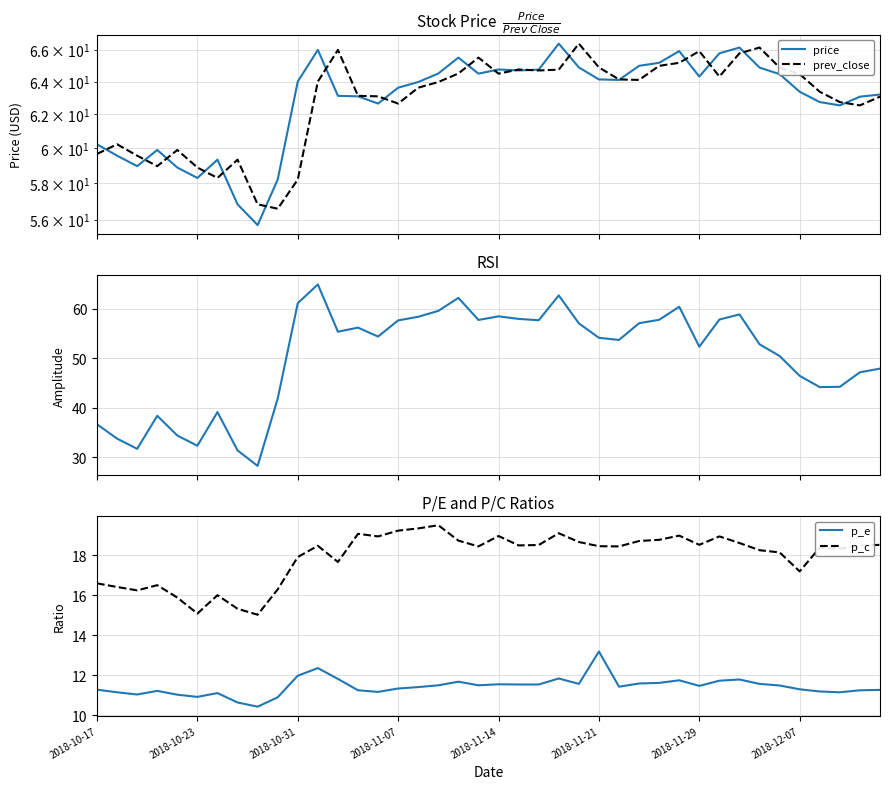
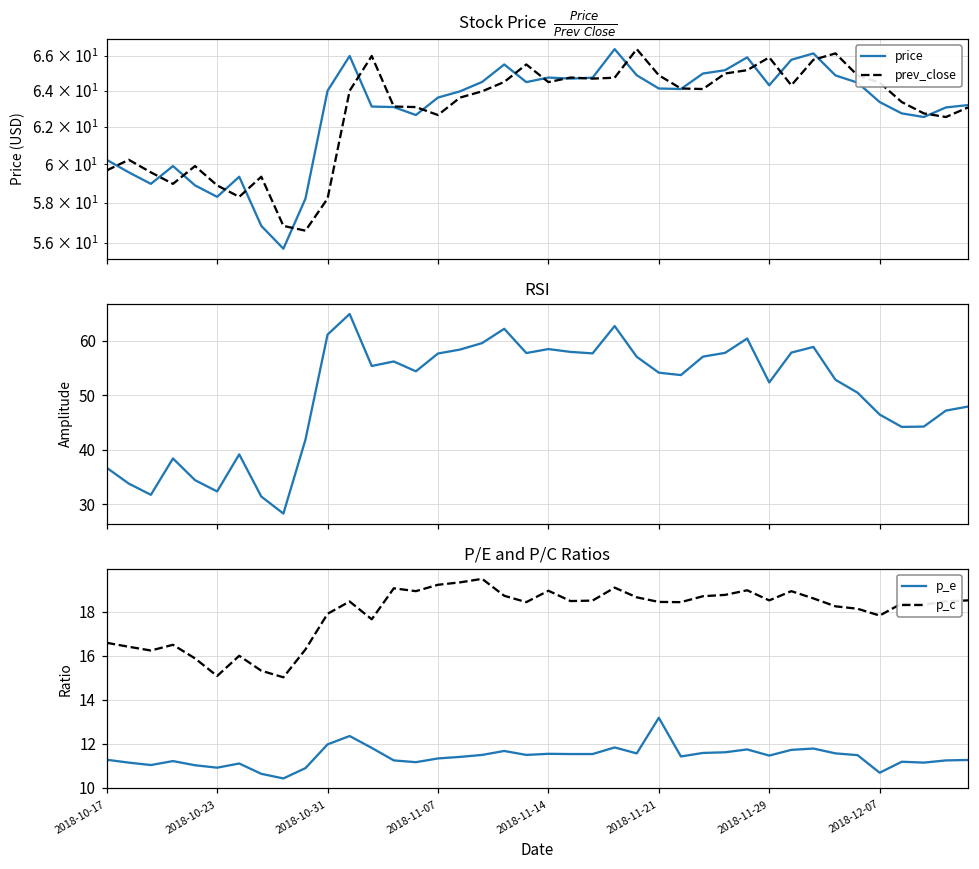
  {
    "P/E and P/C Ratios": {
      "p_e": {
        "2018-10-23": 10.9,
        "2018-10-31": 12.0,
        "2018-11-07": 11.3,
        "2018-11-14": 11.5,
        "2018-11-21": 13.2,
        "2018-11-29": 11.5,
-       "2018-12-07": 11.3
+       "2018-12-07": 10.7
      },
      "p_c": {
        "2018-10-23": 15.1,
        "2018-10-31": 17.9,
        "2018-11-07": 19.2,
        "2018-11-14": 19.0,
        "2018-11-21": 18.5,
        "2018-11-29": 18.5,
-       "2018-12-07": 17.2
+       "2018-12-07": 17.8
      }
    }
  }
